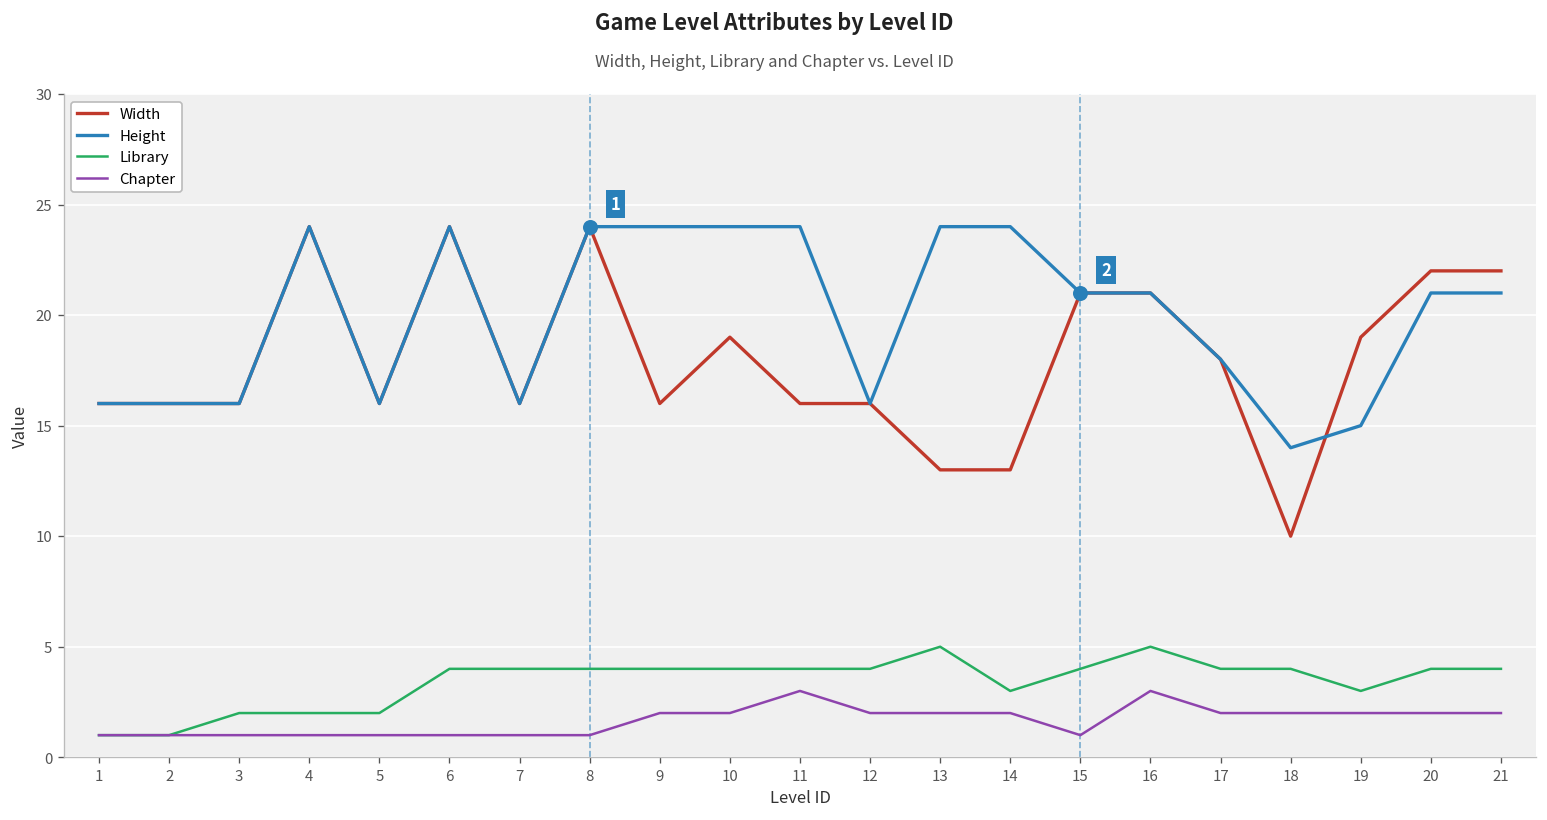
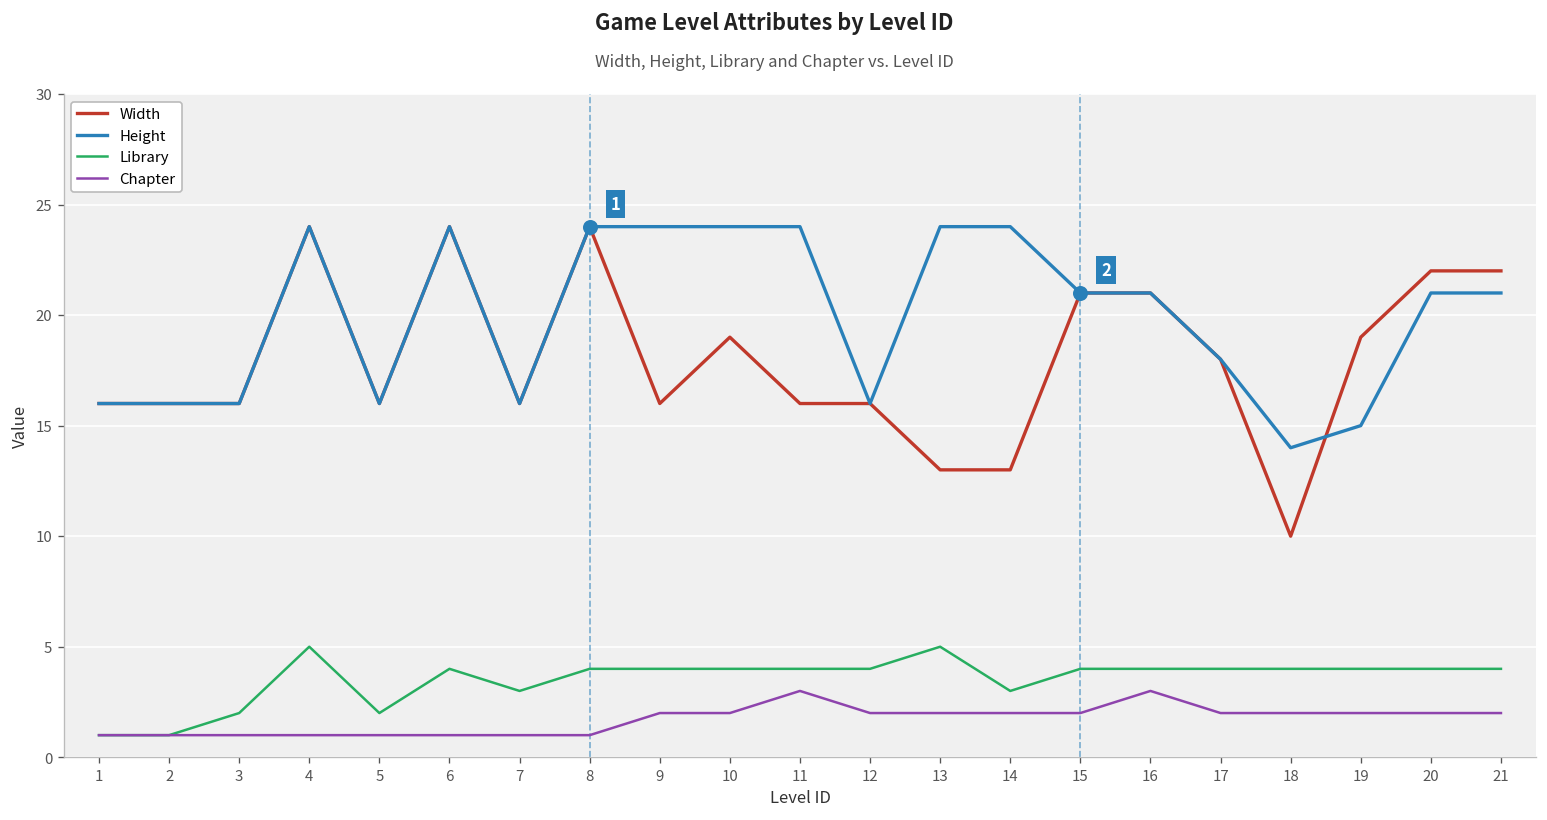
  {
    "Width": {
      "9": 16,
      "10": 19,
      "11": 16,
      "13": 13,
      "14": 13,
      "18": 10,
      "19": 19,
      "20": 22,
      "21": 22
    },
    "Library": {
      "3": 2,
-     "4": 2,
+     "4": 5,
      "5": 2,
      "6": 4,
-     "7": 4,
+     "7": 3,
      "8": 4,
      "9": 4,
      "10": 4,
      "11": 4,
      "12": 4,
      "13": 5,
      "14": 3,
      "15": 4,
-     "16": 5,
+     "16": 4,
      "17": 4,
      "18": 4,
-     "19": 3,
+     "19": 4,
      "20": 4,
      "21": 4
    },
    "Chapter": {
      "3": 1,
      "4": 1,
      "5": 1,
      "6": 1,
      "7": 1,
      "8": 1,
      "9": 2,
      "10": 2,
      "11": 3,
      "12": 2,
      "13": 2,
      "14": 2,
-     "15": 1,
+     "15": 2,
      "16": 3,
      "17": 2,
      "18": 2,
      "19": 2,
      "20": 2,
      "21": 2
    }
  }
